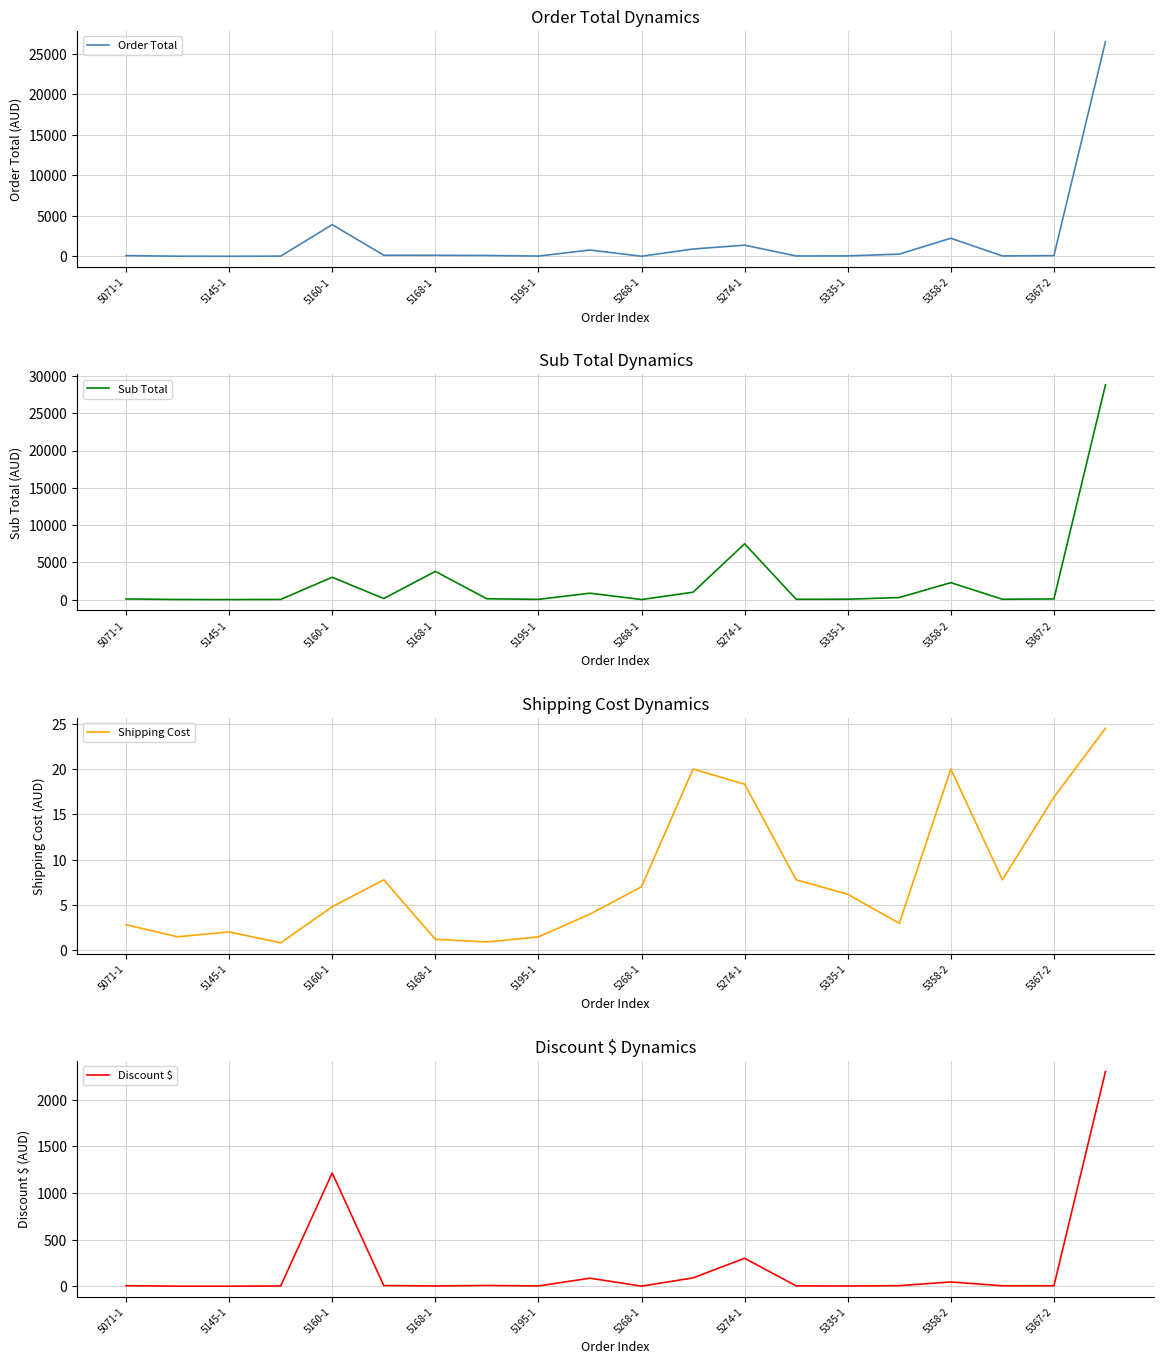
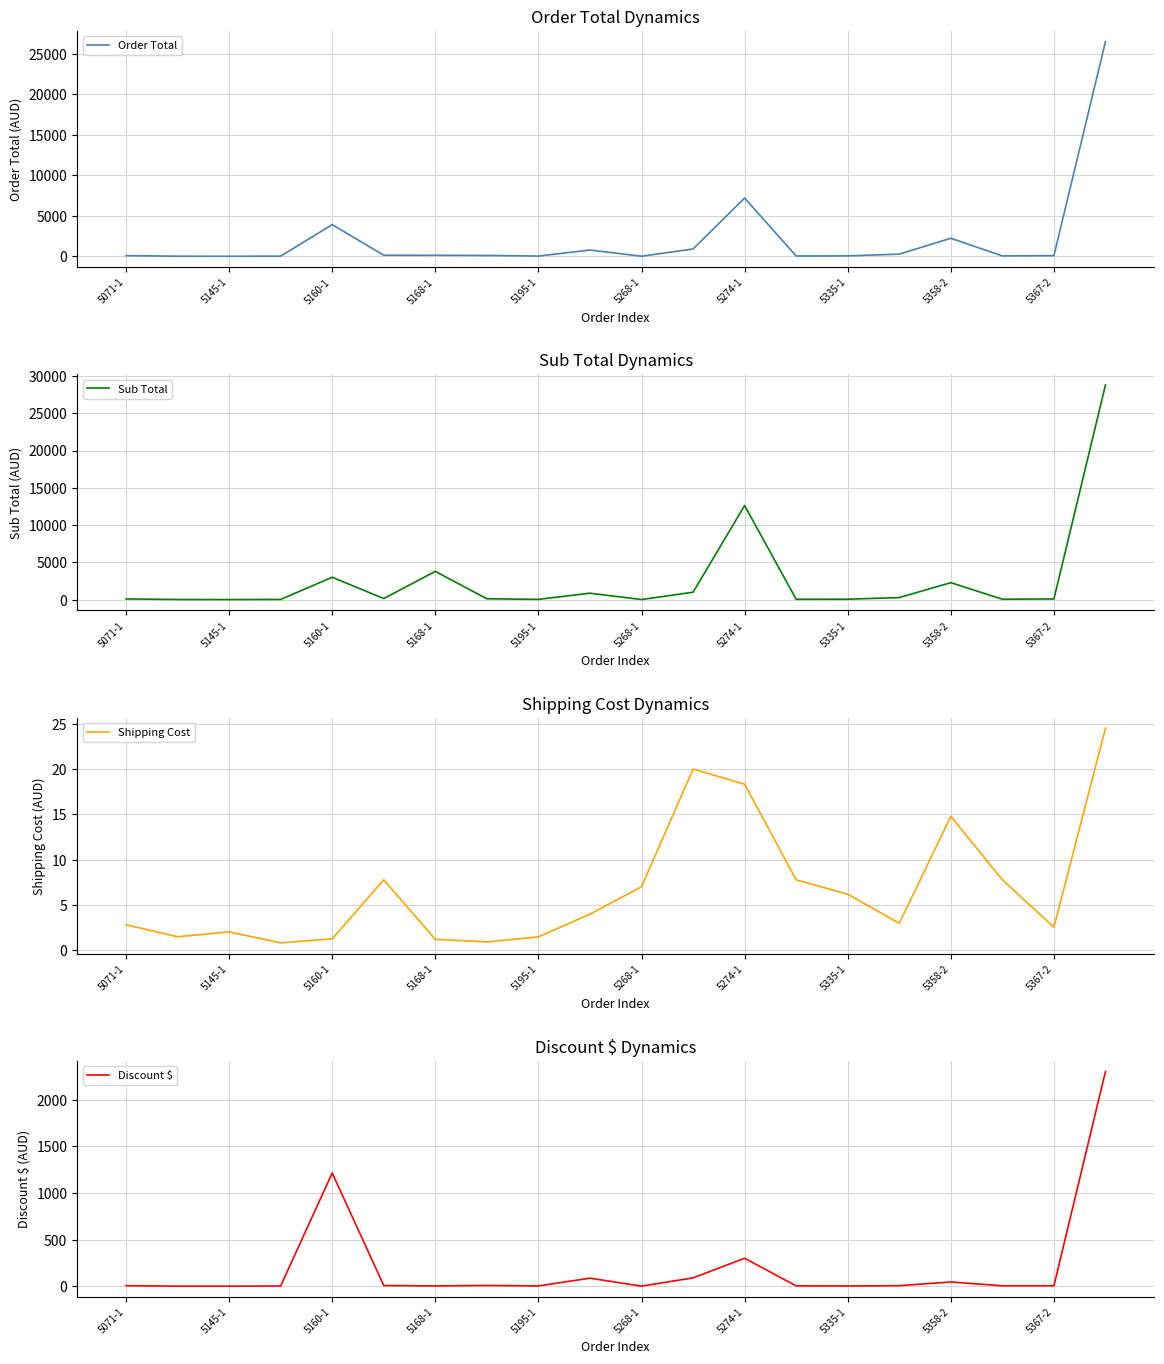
  {
    "Order Total Dynamics": {
      "5071-1": 0,
      "5145-1": 0,
      "5160-1": 4000,
      "5168-1": 0,
      "5195-1": 0,
      "5268-1": 0,
-     "5274-1": 1000,
+     "5274-1": 7000,
      "5335-1": 0,
      "5358-2": 2000,
      "5367-2": 0
    },
    "Sub Total Dynamics": {
      "5071-1": 0,
      "5145-1": 0,
      "5160-1": 3000,
      "5168-1": 4000,
      "5195-1": 0,
      "5268-1": 0,
-     "5274-1": 7000,
+     "5274-1": 13000,
      "5335-1": 0,
      "5358-2": 2000,
      "5367-2": 0
    },
    "Shipping Cost Dynamics": {
      "5071-1": 3,
      "5145-1": 2,
-     "5160-1": 5,
+     "5160-1": 1,
      "5168-1": 1,
      "5195-1": 1,
      "5268-1": 7,
      "5274-1": 18,
      "5335-1": 6,
-     "5358-2": 20,
-     "5367-2": 17
+     "5358-2": 15,
+     "5367-2": 3
    },
    "Discount $ Dynamics": {
      "5071-1": 0,
      "5145-1": 0,
      "5160-1": 1200,
      "5168-1": 0,
      "5195-1": 0,
      "5268-1": 0,
      "5274-1": 300,
      "5335-1": 0,
      "5358-2": 0,
      "5367-2": 0
    }
  }
